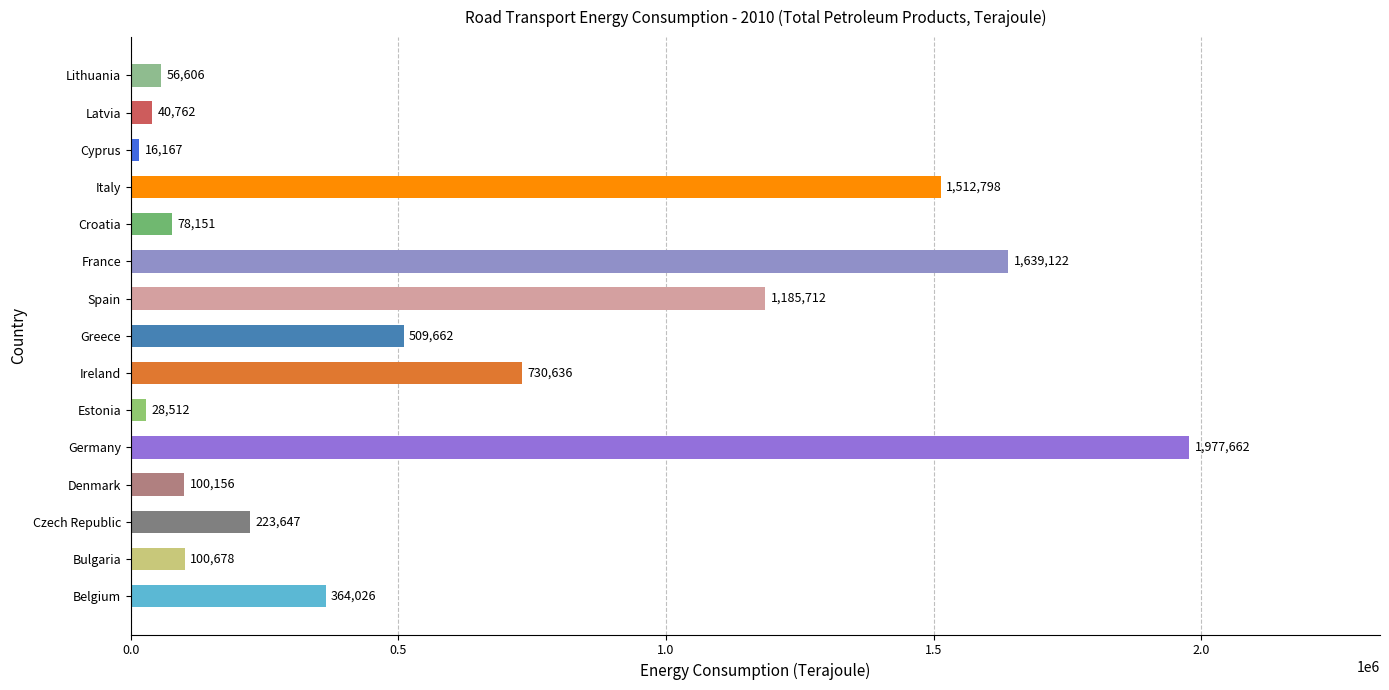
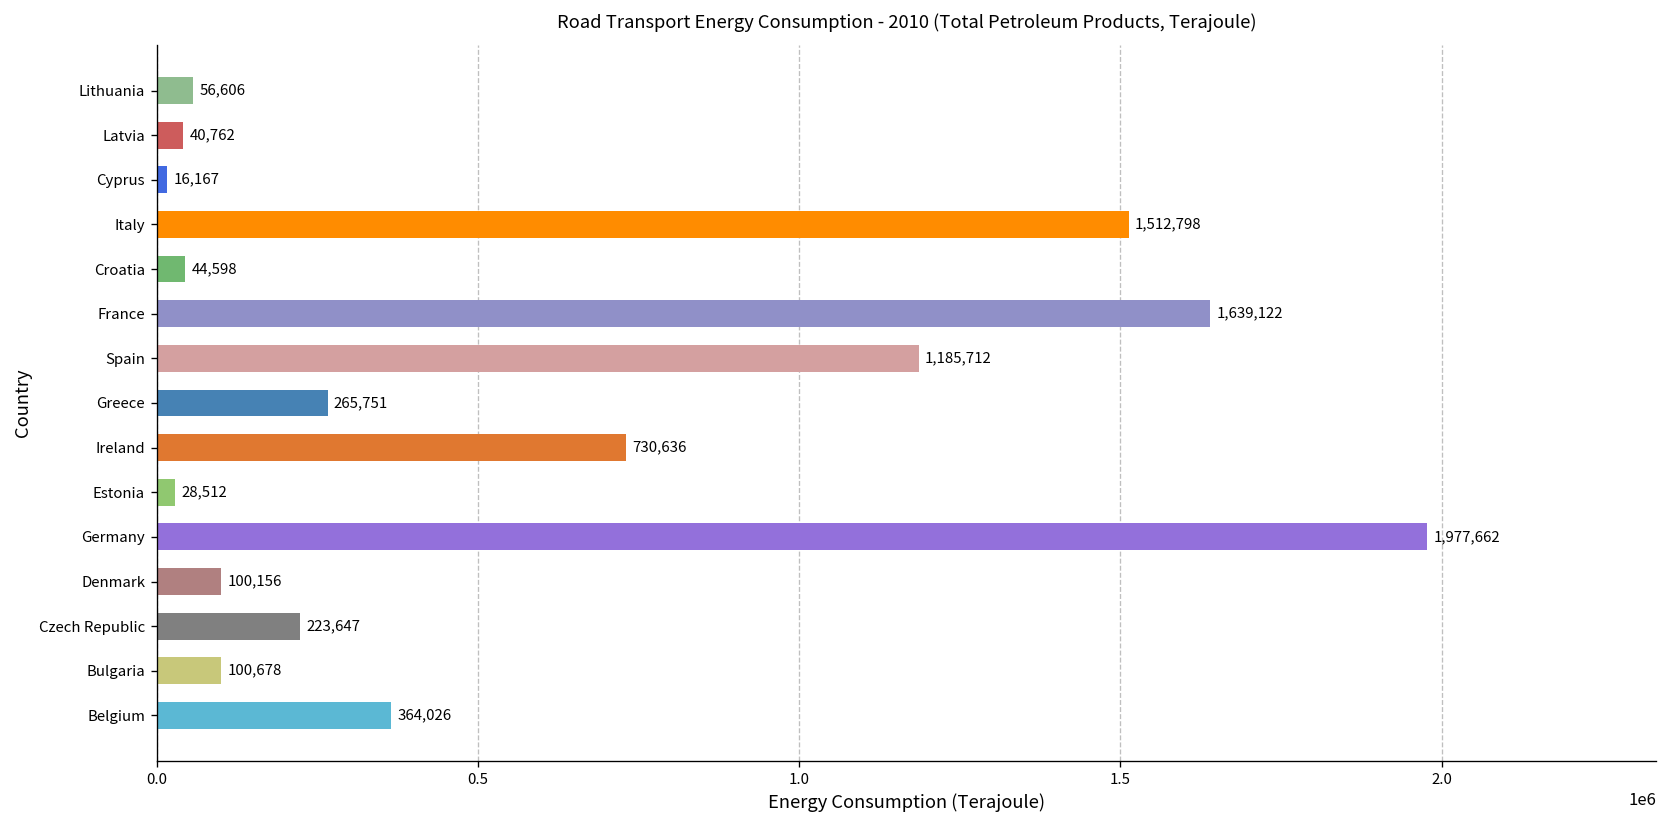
  {
    "Lithuania": "56,606",
    "Latvia": "40,762",
    "Cyprus": "16,167",
    "Italy": "1,512,798",
-   "Croatia": "78,151",
+   "Croatia": "44,598",
    "France": "1,639,122",
    "Spain": "1,185,712",
-   "Greece": "509,662",
+   "Greece": "265,751",
    "Ireland": "730,636",
    "Estonia": "28,512",
    "Germany": "1,977,662",
    "Denmark": "100,156",
    "Czech Republic": "223,647",
    "Bulgaria": "100,678",
    "Belgium": "364,026"
  }
